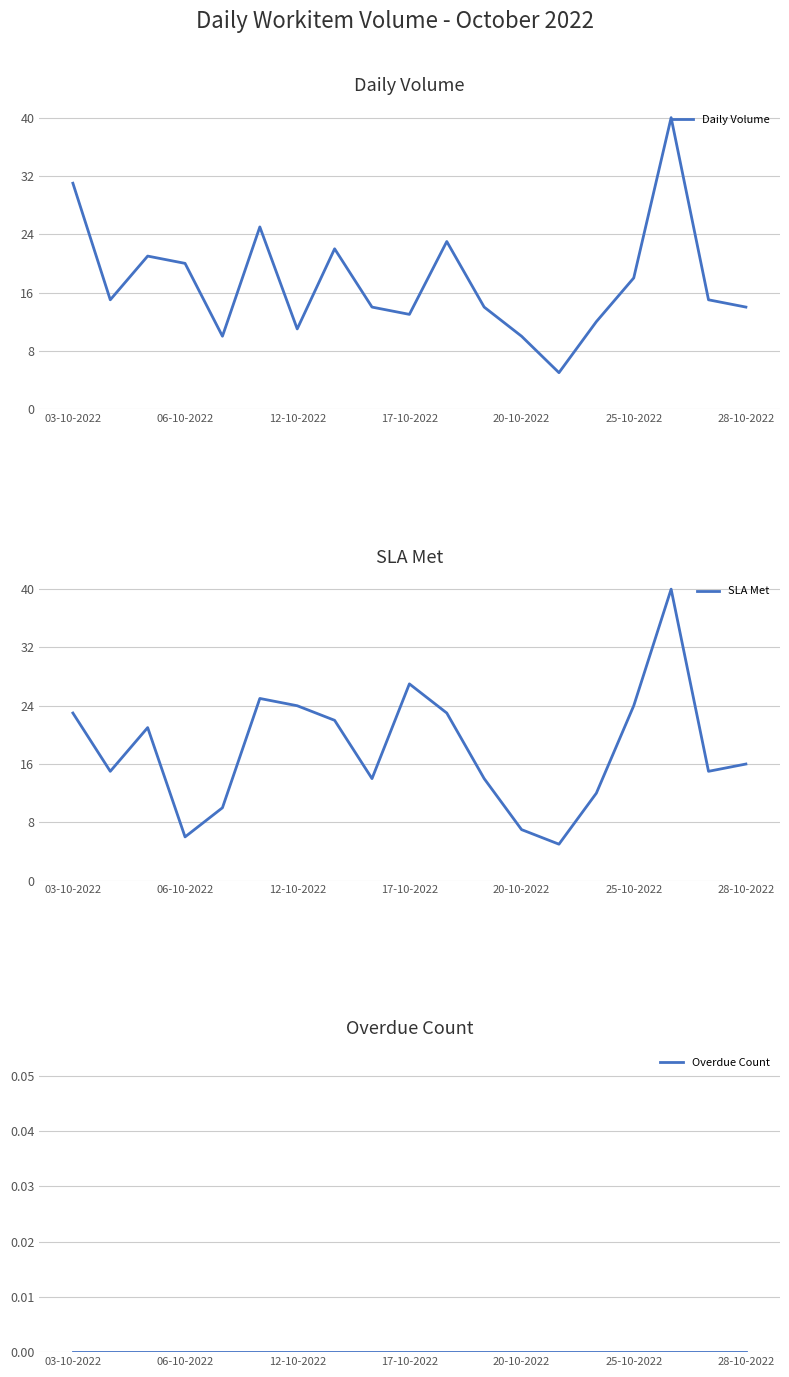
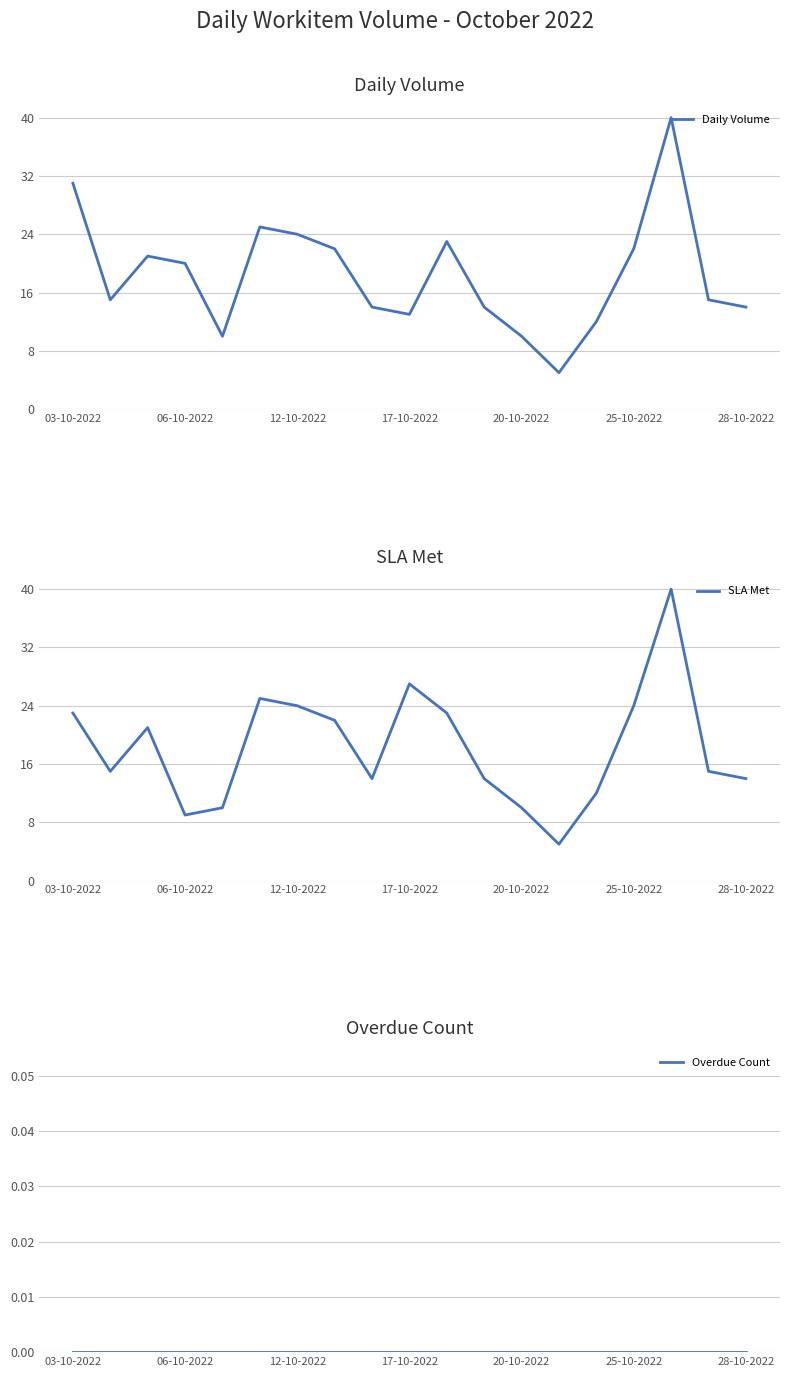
  {
    "Daily Volume": {
      "03-10-2022": 31,
      "06-10-2022": 20,
-     "12-10-2022": 11,
+     "12-10-2022": 24,
      "17-10-2022": 13,
      "20-10-2022": 10,
-     "25-10-2022": 18,
+     "25-10-2022": 22,
      "28-10-2022": 14
    },
    "SLA Met": {
      "03-10-2022": 23,
-     "06-10-2022": 6,
+     "06-10-2022": 9,
      "12-10-2022": 24,
      "17-10-2022": 27,
-     "20-10-2022": 7,
+     "20-10-2022": 10,
      "25-10-2022": 24,
-     "28-10-2022": 16
+     "28-10-2022": 14
    },
    "Overdue Count": {
      "03-10-2022": 0.000,
      "06-10-2022": 0.000,
      "12-10-2022": 0.000,
      "17-10-2022": 0.000,
      "20-10-2022": 0.000,
      "25-10-2022": 0.000,
      "28-10-2022": 0.000
    }
  }
